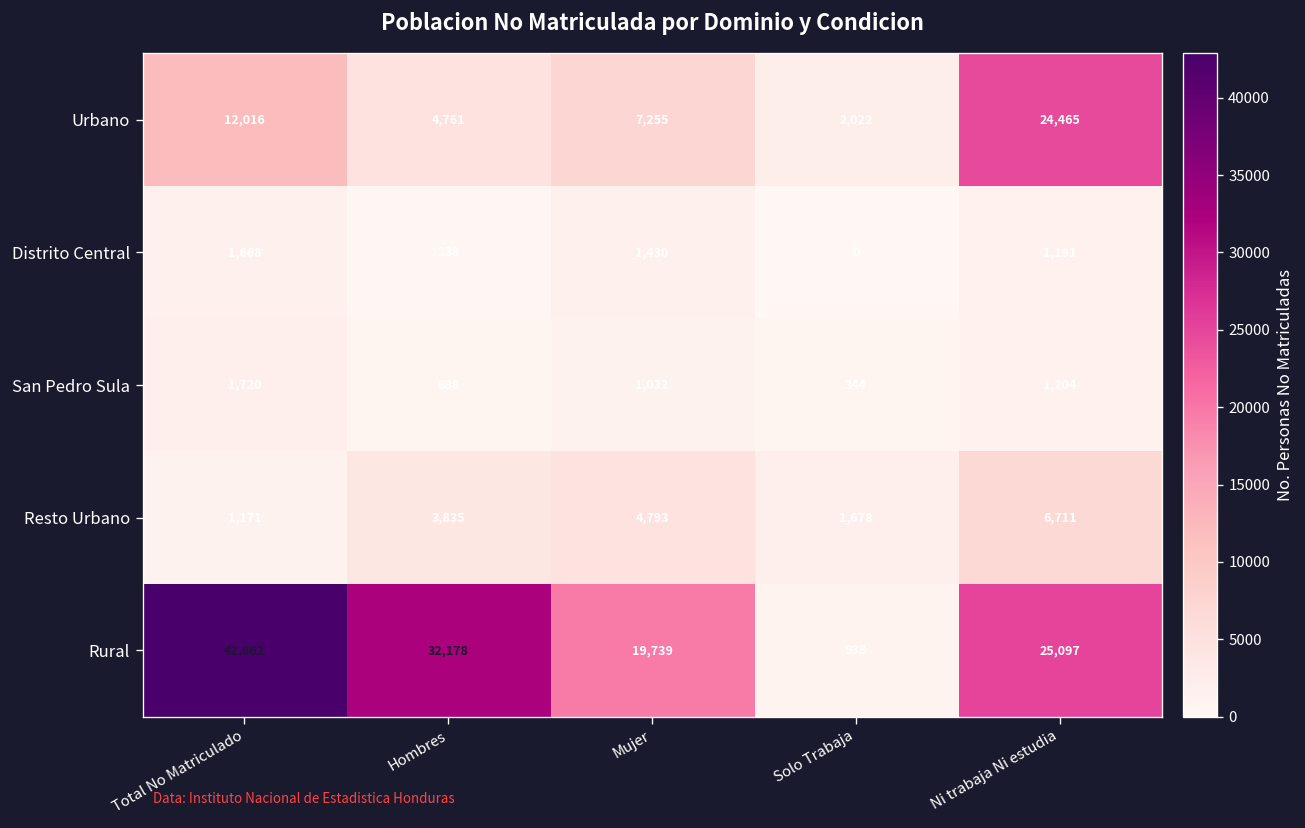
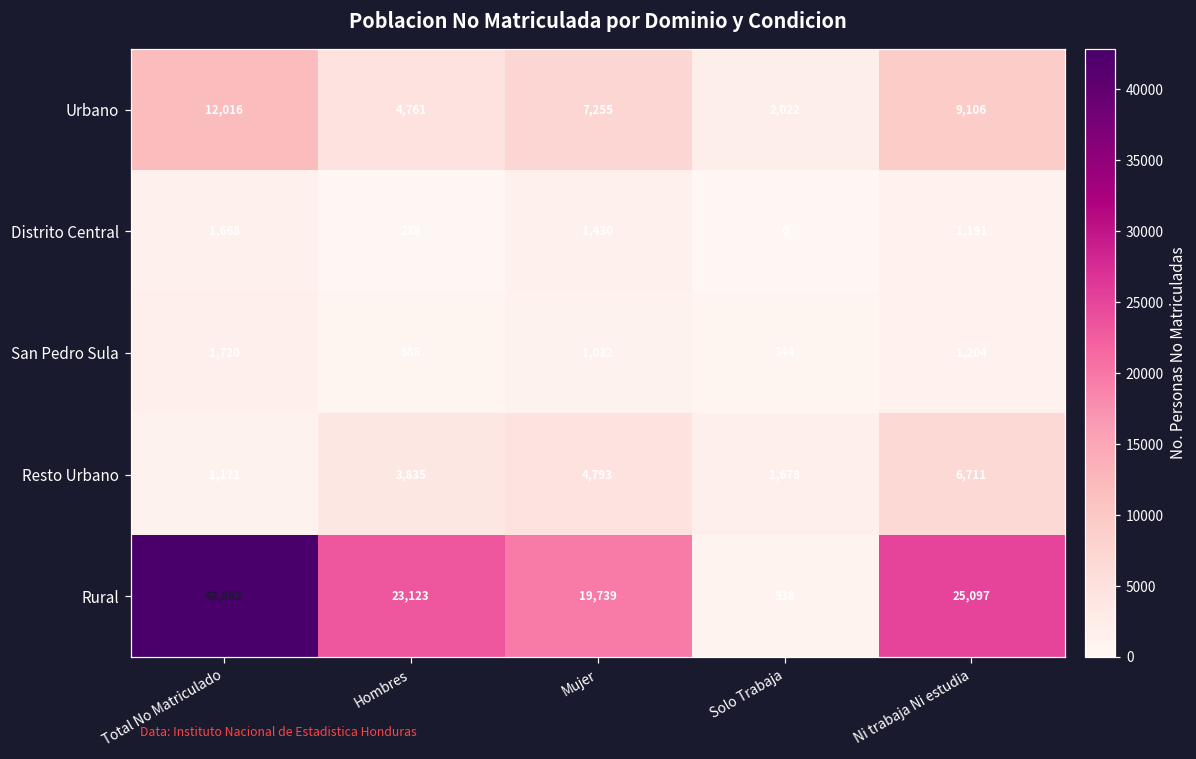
  {
    "Urbano": {
      "Total No Matriculado": "12,016",
-     "Ni trabaja Ni estudia": "24,465"
+     "Ni trabaja Ni estudia": "9,106"
    },
    "Rural": {
      "Total No Matriculado": "42,862",
-     "Hombres": "32,178",
+     "Hombres": "23,123",
      "Mujer": "19,739",
      "Ni trabaja Ni estudia": "25,097"
    }
  }
